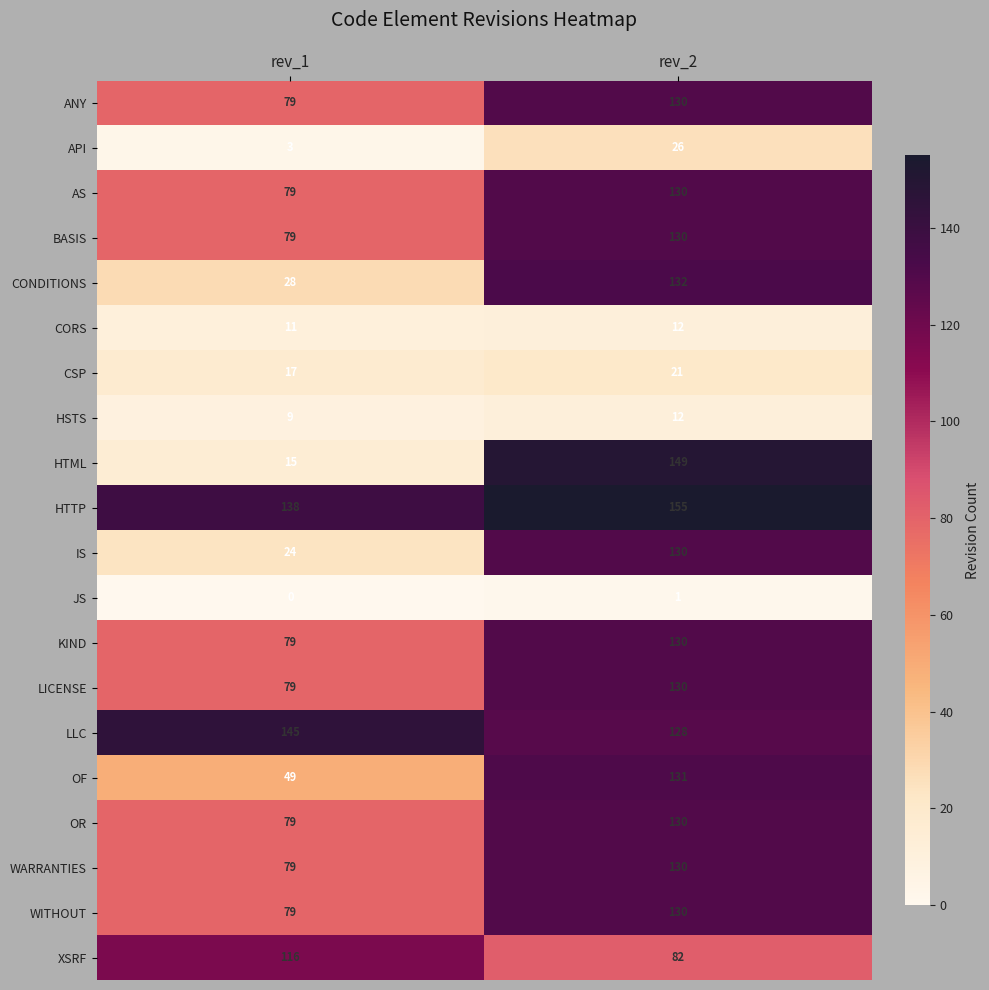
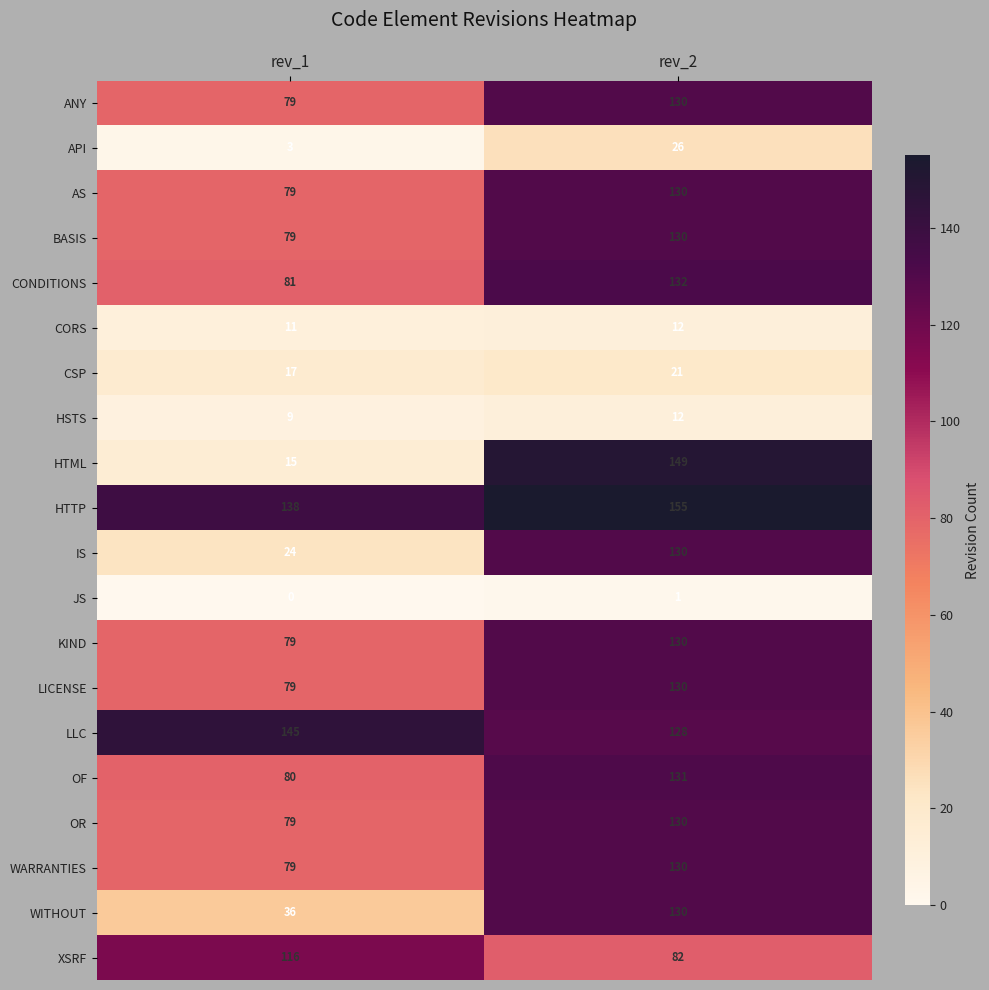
  {
    "ANY": {
      "rev_1": 79
    },
    "API": {
      "rev_2": 26
    },
    "AS": {
      "rev_1": 79
    },
    "BASIS": {
      "rev_1": 79
    },
    "CONDITIONS": {
-     "rev_1": 28
+     "rev_1": 81
    },
    "CSP": {
      "rev_2": 21
    },
    "IS": {
      "rev_1": 24
    },
    "KIND": {
      "rev_1": 79
    },
    "LICENSE": {
      "rev_1": 79
    },
    "OF": {
-     "rev_1": 49
+     "rev_1": 80
    },
    "OR": {
      "rev_1": 79
    },
    "WARRANTIES": {
      "rev_1": 79
    },
    "WITHOUT": {
-     "rev_1": 79
+     "rev_1": 36
    },
    "XSRF": {
      "rev_1": 116,
      "rev_2": 82
    }
  }
